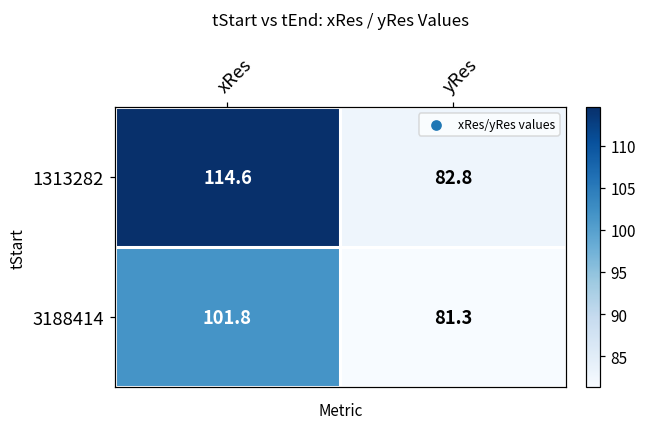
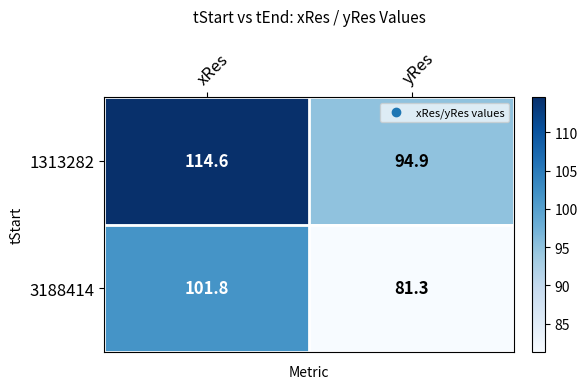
  {
    "1313282": {
      "xRes": 114.6,
-     "yRes": 82.8
+     "yRes": 94.9
    },
    "3188414": {
      "xRes": 101.8,
      "yRes": 81.3
    }
  }
